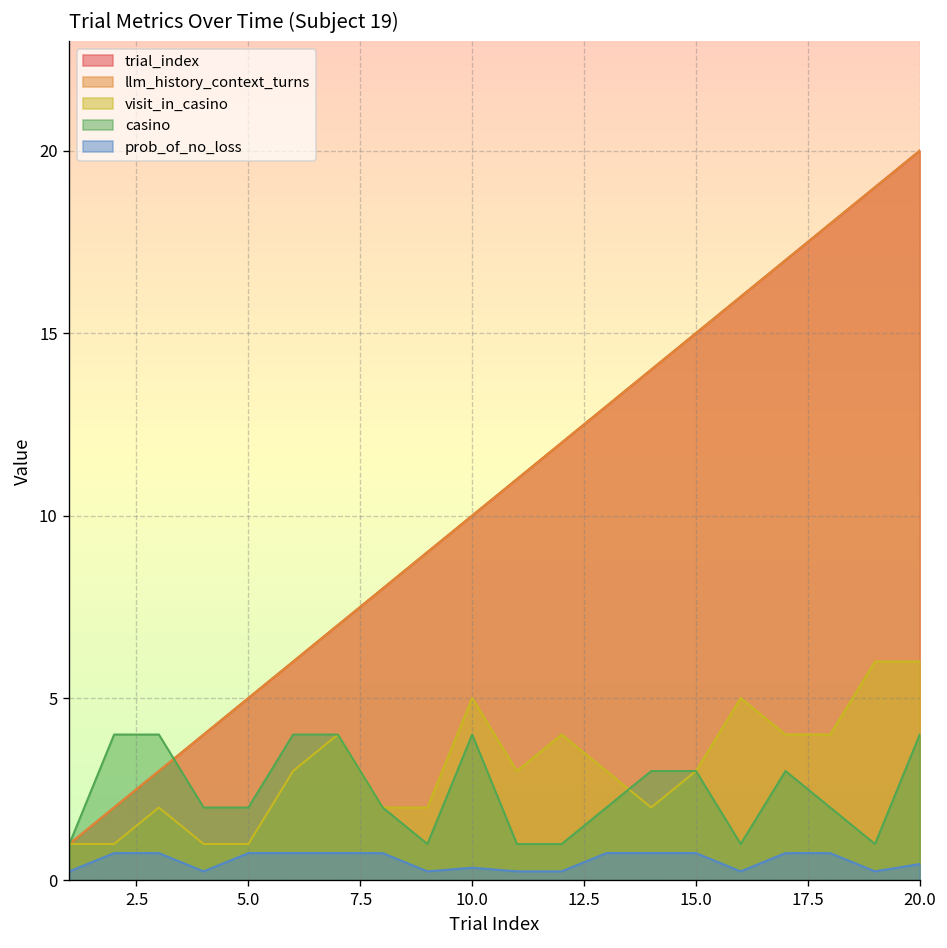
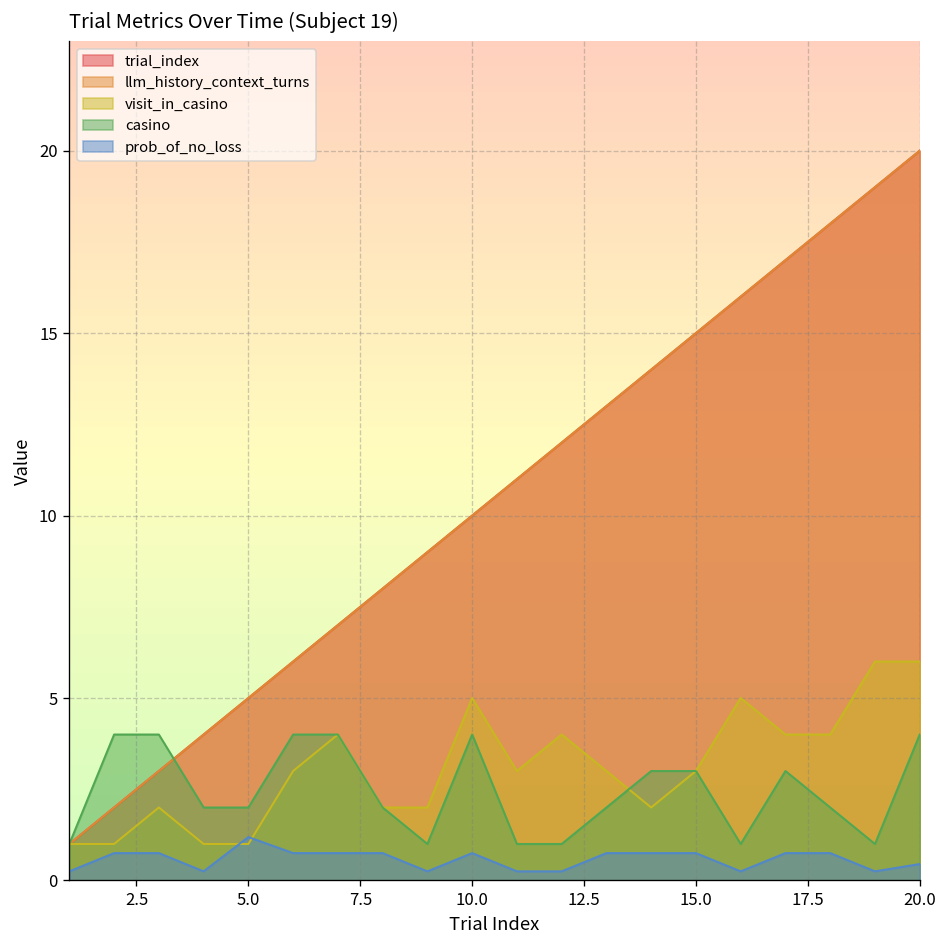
  {
    "casino": {
      "5.0": 2.0,
      "10.0": 4.0,
      "20.0": 4.0
    },
    "prob_of_no_loss": {
-     "5.0": 0.8,
-     "10.0": 0.4,
+     "5.0": 1.2,
+     "10.0": 0.8,
      "15.0": 0.8,
      "20.0": 0.5
    }
  }
